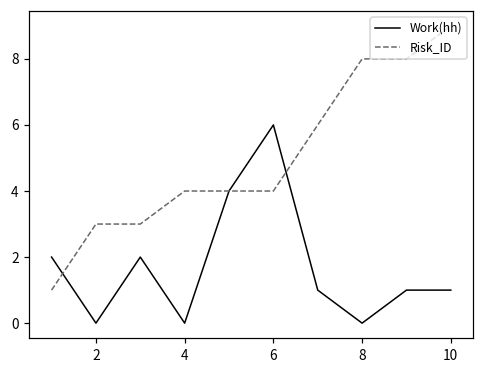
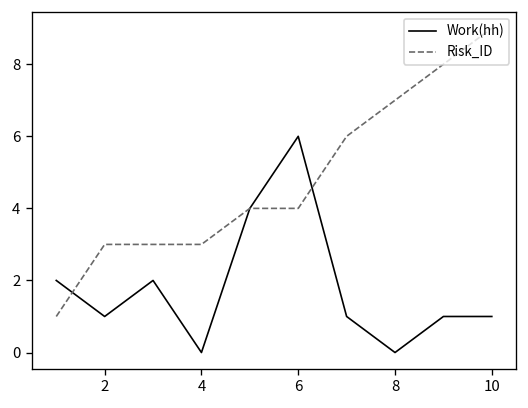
  {
    "Work(hh)": {
-     "2": 0,
+     "2": 1,
      "4": 0,
      "6": 6,
      "8": 0,
      "10": 1
    },
    "Risk_ID": {
      "2": 3,
-     "4": 4,
+     "4": 3,
      "6": 4,
-     "8": 8
+     "8": 7
    }
  }
